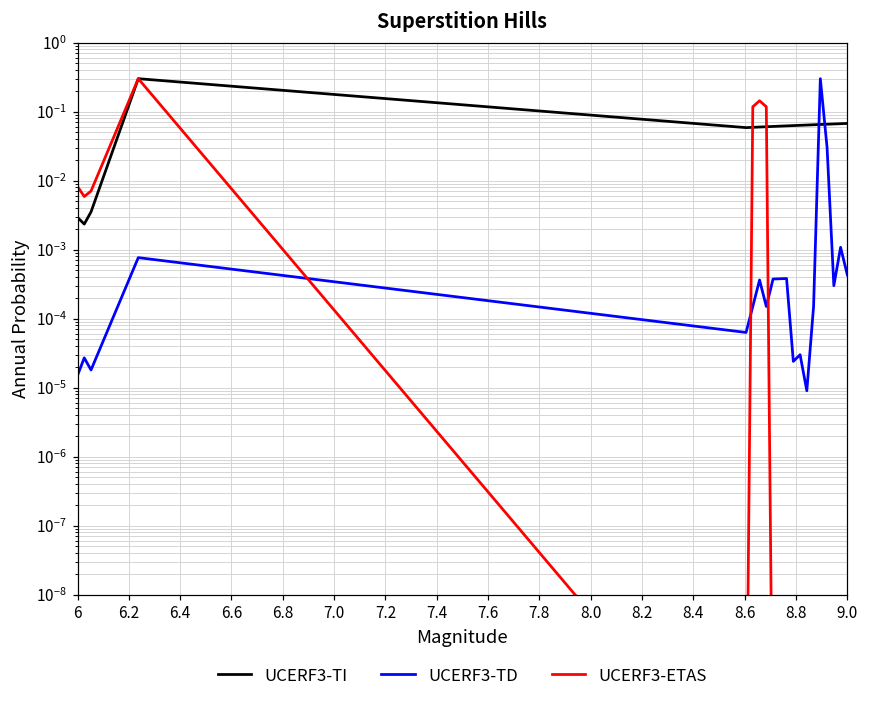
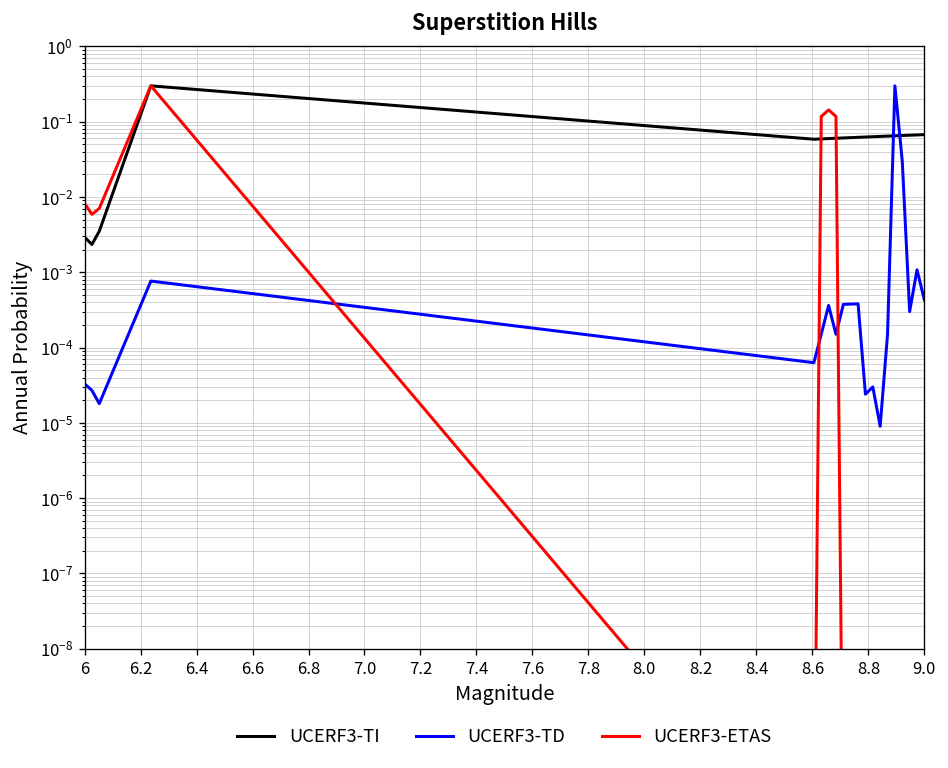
  {
    "UCERF3-TI": {
      "6": 0.003,
      "9.0": 0.07
    },
    "UCERF3-TD": {
-     "6": 0.000015,
+     "6": 0.00003,
      "9.0": 0.0004
    },
    "UCERF3-ETAS": {
      "6": 0.008
    }
  }
